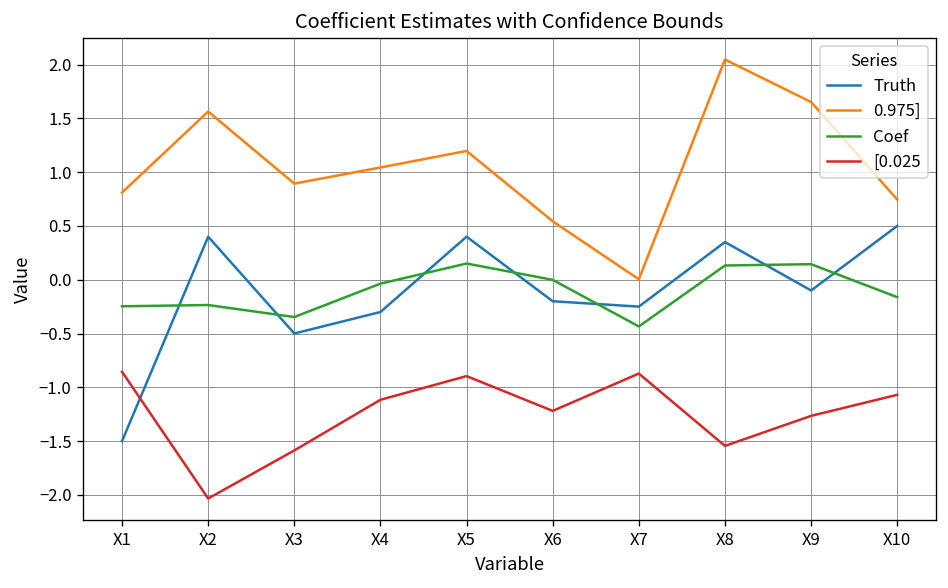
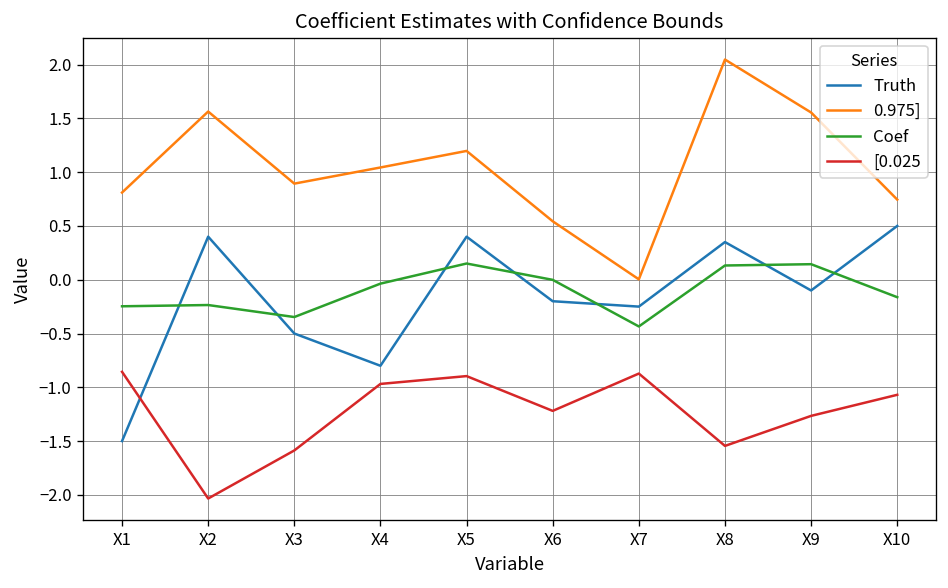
  {
    "Truth": {
      "X1": -1.5,
      "X2": 0.4,
      "X3": -0.5,
-     "X4": -0.3,
+     "X4": -0.8,
      "X5": 0.4,
      "X6": -0.2,
      "X7": -0.3,
      "X8": 0.4,
      "X9": -0.1,
      "X10": 0.5
    },
    "0.975]": {
      "X1": 0.8,
      "X2": 1.6,
      "X3": 0.9,
      "X4": 1.0,
      "X5": 1.2,
      "X6": 0.5,
      "X7": 0.0,
      "X8": 2.0,
-     "X9": 1.7,
+     "X9": 1.6,
      "X10": 0.7
    },
    "Coef": {
      "X1": -0.2,
      "X2": -0.2,
      "X3": -0.3,
      "X4": 0.0,
      "X5": 0.2,
      "X6": 0.0,
      "X7": -0.4,
      "X8": 0.1,
      "X9": 0.1,
      "X10": -0.2
    },
    "[0.025": {
      "X1": -0.9,
      "X2": -2.0,
      "X3": -1.6,
-     "X4": -1.1,
+     "X4": -1.0,
      "X5": -0.9,
      "X6": -1.2,
      "X7": -0.9,
      "X8": -1.5,
      "X9": -1.3,
      "X10": -1.1
    }
  }
